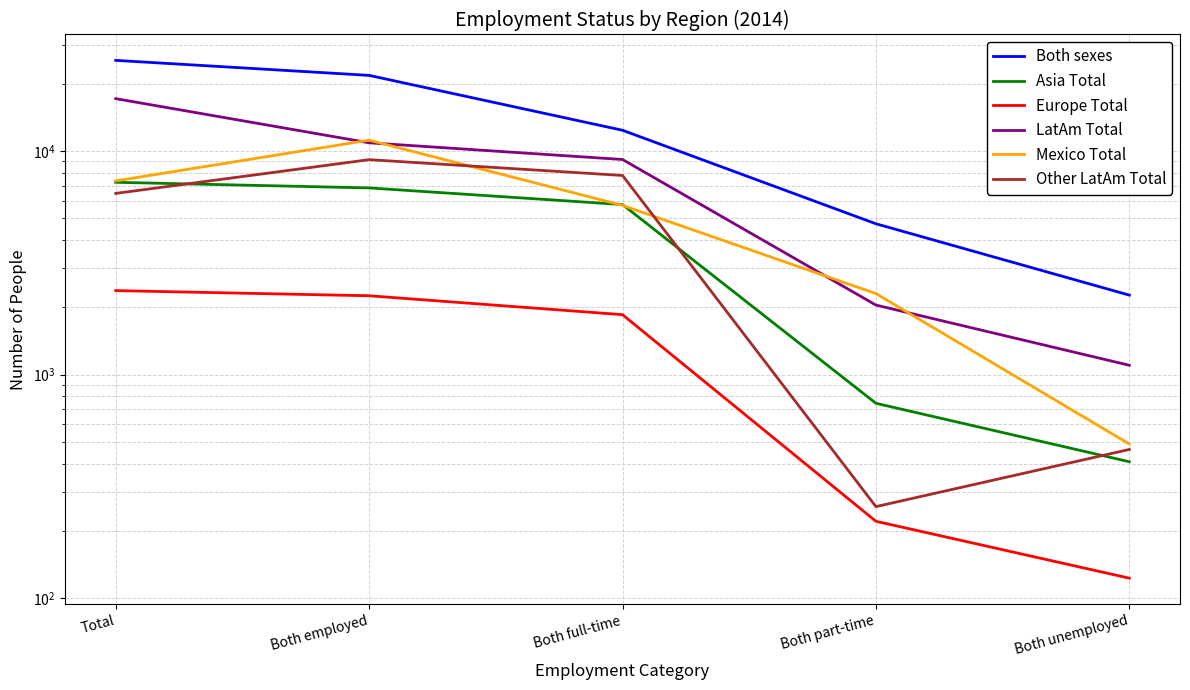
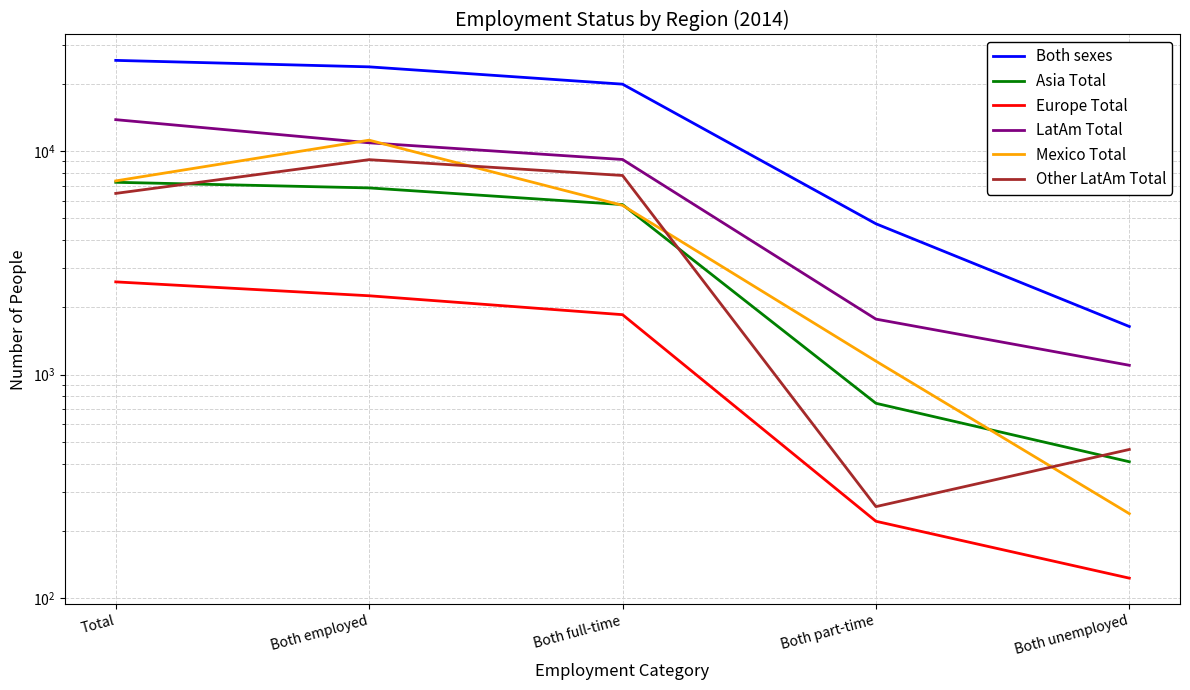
  {
    "Both sexes": {
      "Total": 25000,
-     "Both employed": 22000,
-     "Both full-time": 12000,
+     "Both employed": 24000,
+     "Both full-time": 20000,
      "Both part-time": 4700,
-     "Both unemployed": 2300
+     "Both unemployed": 1600
    },
    "Asia Total": {
      "Both employed": 6800,
      "Both part-time": 750,
      "Both unemployed": 410
    },
    "Europe Total": {
-     "Total": 2400,
+     "Total": 2600,
      "Both employed": 2300,
      "Both full-time": 1900,
      "Both part-time": 220,
      "Both unemployed": 120
    },
    "LatAm Total": {
-     "Total": 17000,
+     "Total": 14000,
      "Both employed": 11000,
      "Both full-time": 9200,
-     "Both part-time": 2000,
+     "Both part-time": 1800,
      "Both unemployed": 1100
    },
    "Mexico Total": {
      "Both employed": 11000,
-     "Both part-time": 2300,
-     "Both unemployed": 490
+     "Both part-time": 1200,
+     "Both unemployed": 240
    },
    "Other LatAm Total": {
      "Total": 6500,
      "Both employed": 9200,
      "Both full-time": 7800,
      "Both part-time": 260,
      "Both unemployed": 460
    }
  }
